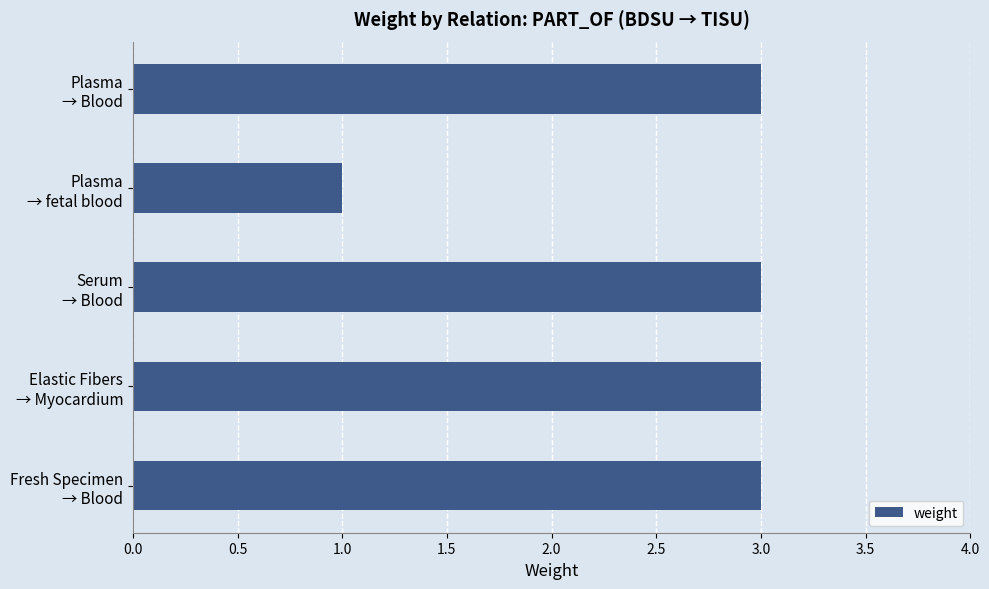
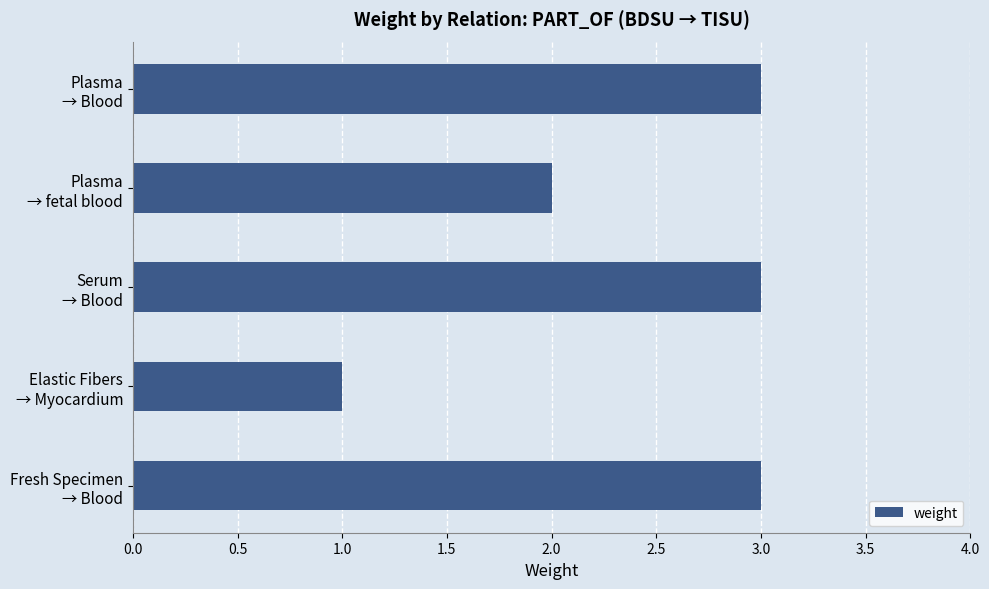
  {
    "Plasma → Blood": 3,
-   "Plasma → fetal blood": 1,
+   "Plasma → fetal blood": 2,
    "Serum → Blood": 3,
-   "Elastic Fibers → Myocardium": 3,
+   "Elastic Fibers → Myocardium": 1,
    "Fresh Specimen → Blood": 3
  }
